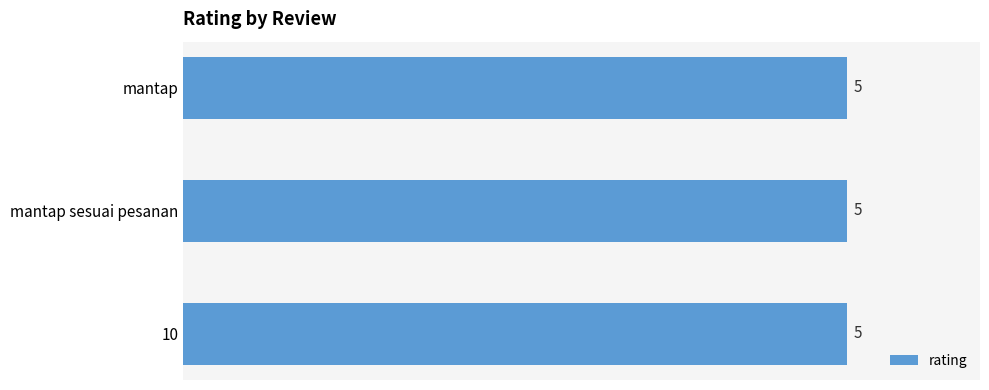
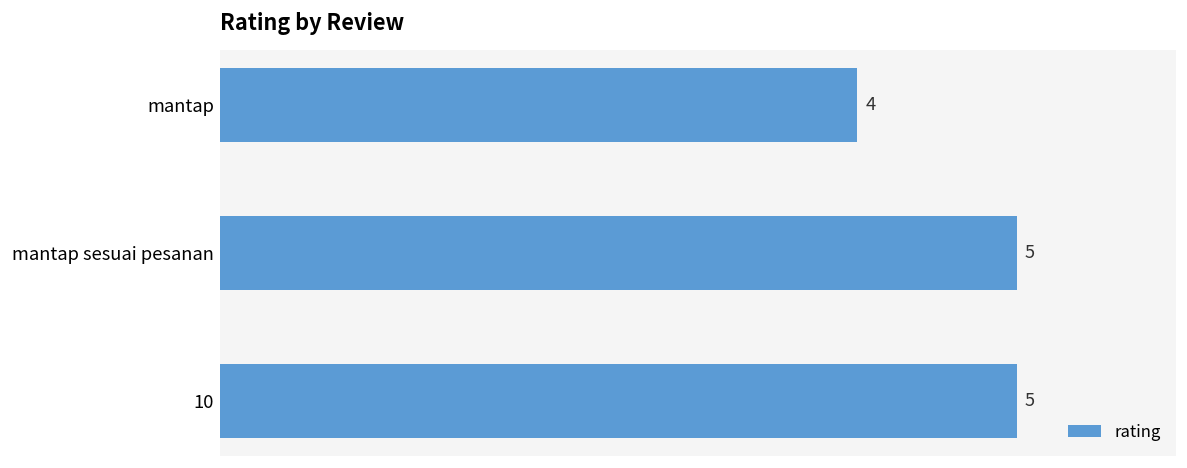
  {
-   "mantap": 5,
+   "mantap": 4,
    "mantap sesuai pesanan": 5,
    "10": 5
  }
